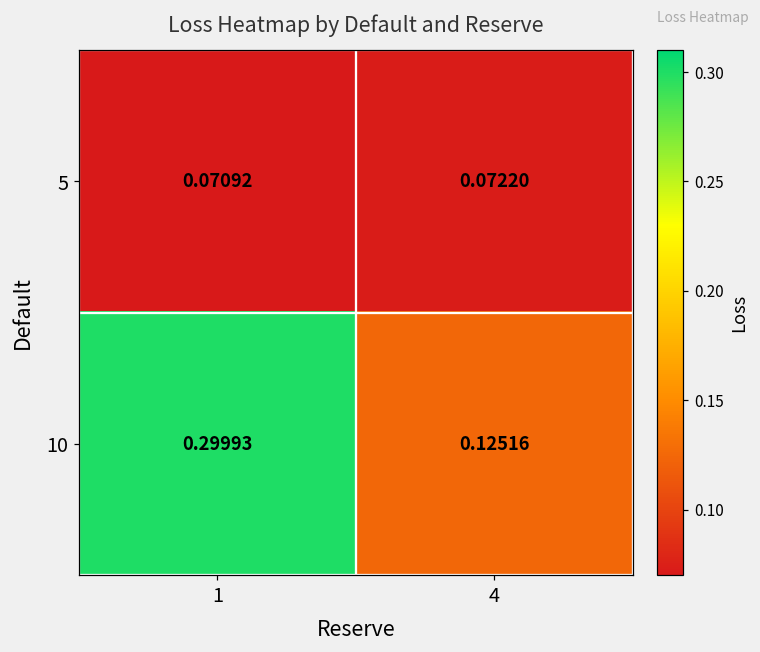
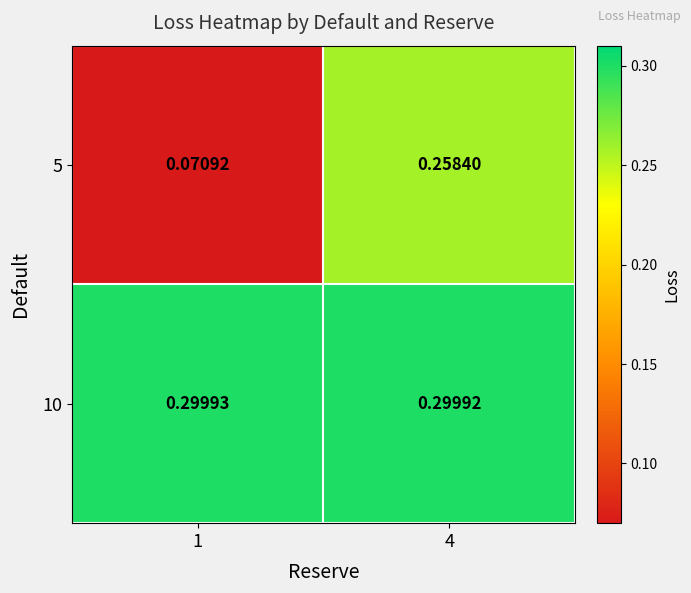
  {
    "5": {
      "1": 0.07092,
-     "4": 0.07220
+     "4": 0.25840
    },
    "10": {
      "1": 0.29993,
-     "4": 0.12516
+     "4": 0.29992
    }
  }
